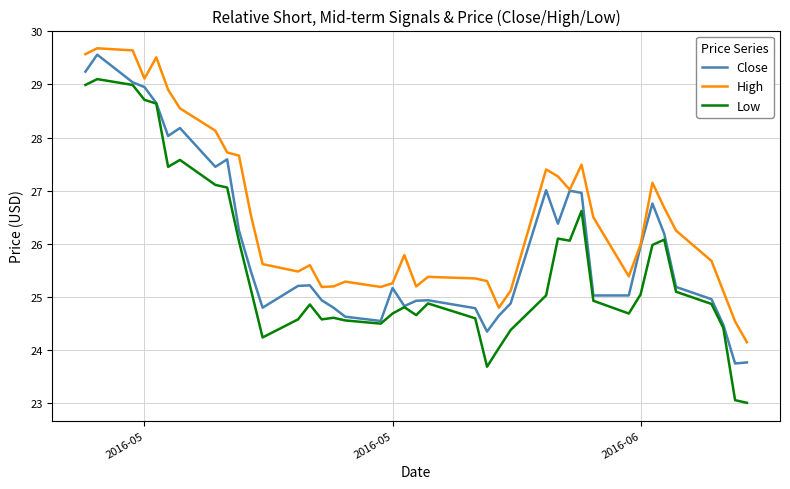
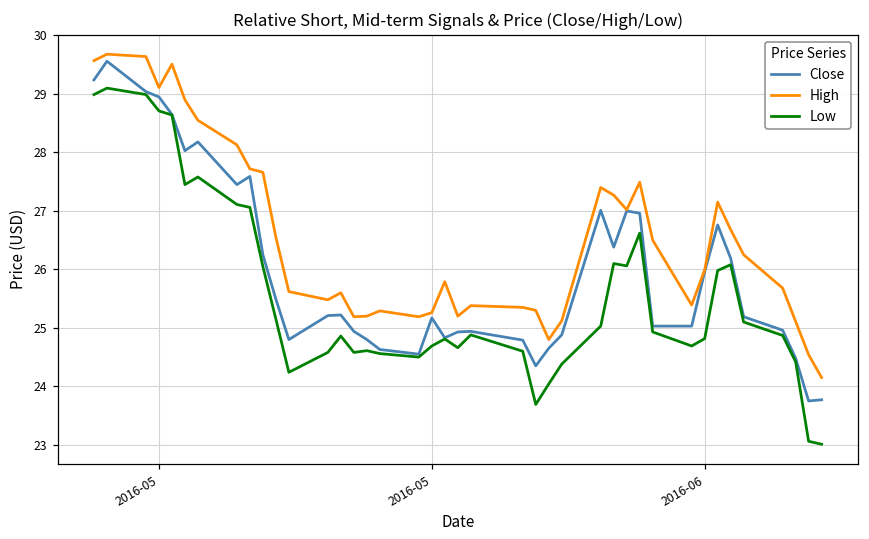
  {
    "Low": {
-     "2016-06": 25.0
+     "2016-06": 24.8
    }
  }
